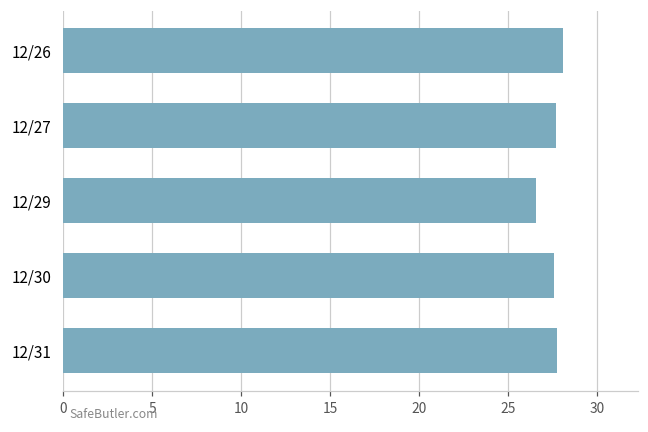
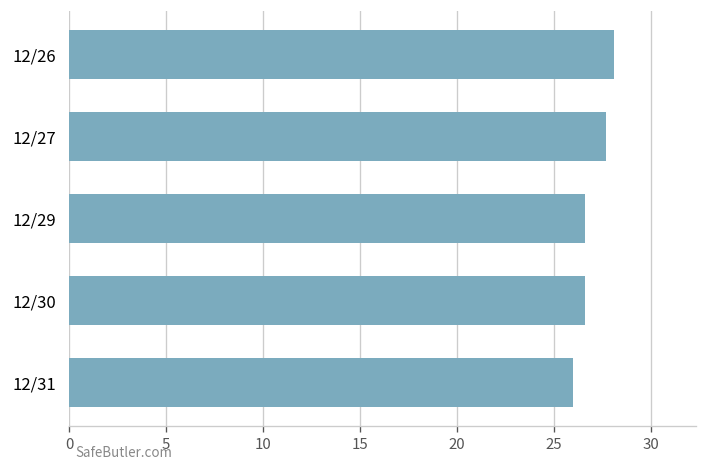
  {
    "12/26": 28.1,
    "12/27": 27.7,
    "12/29": 26.6,
-   "12/30": 27.6,
-   "12/31": 27.8
+   "12/30": 26.6,
+   "12/31": 26.0
  }
